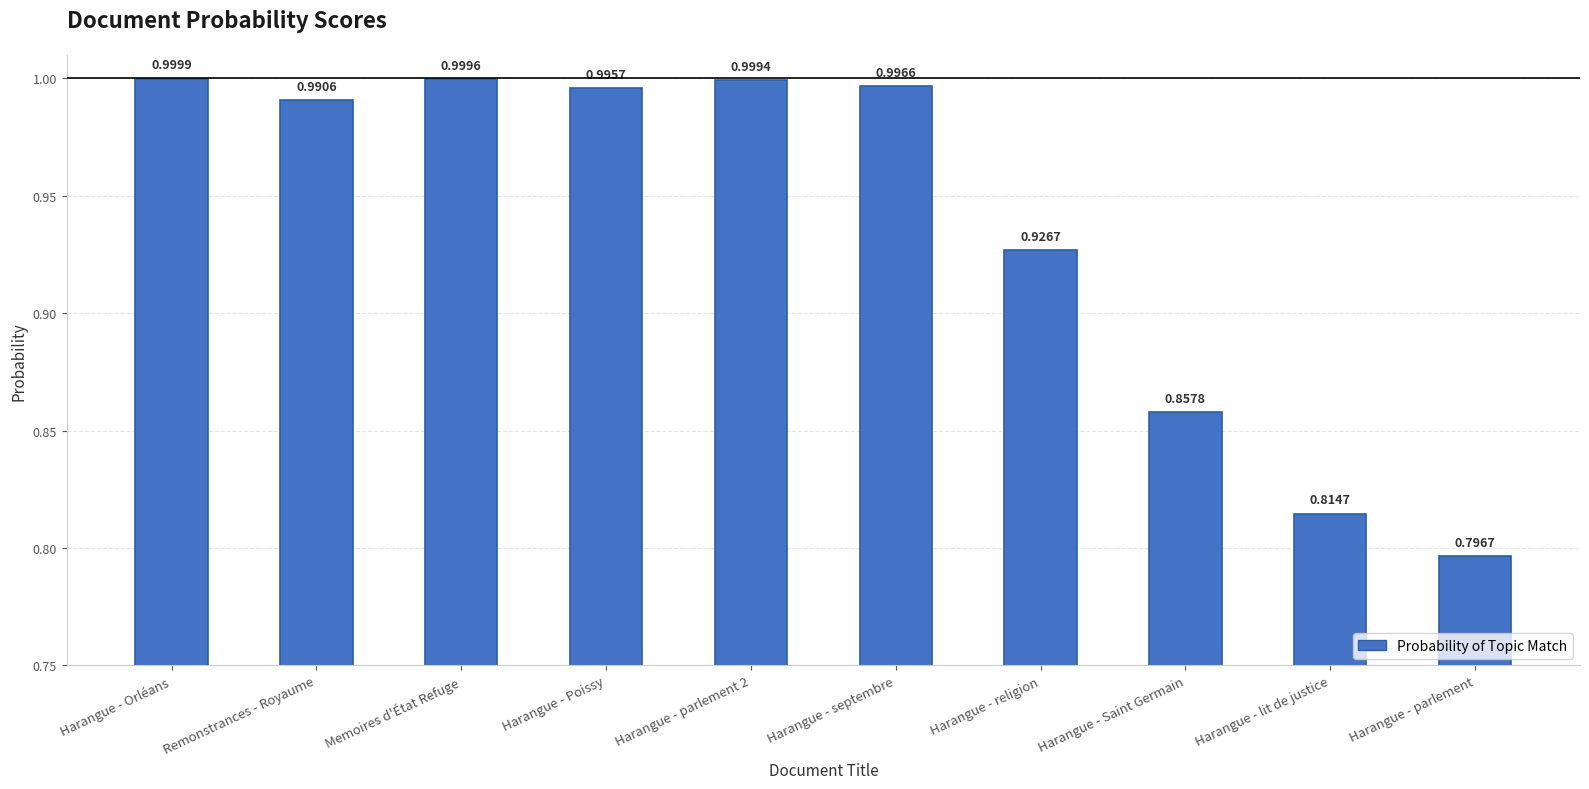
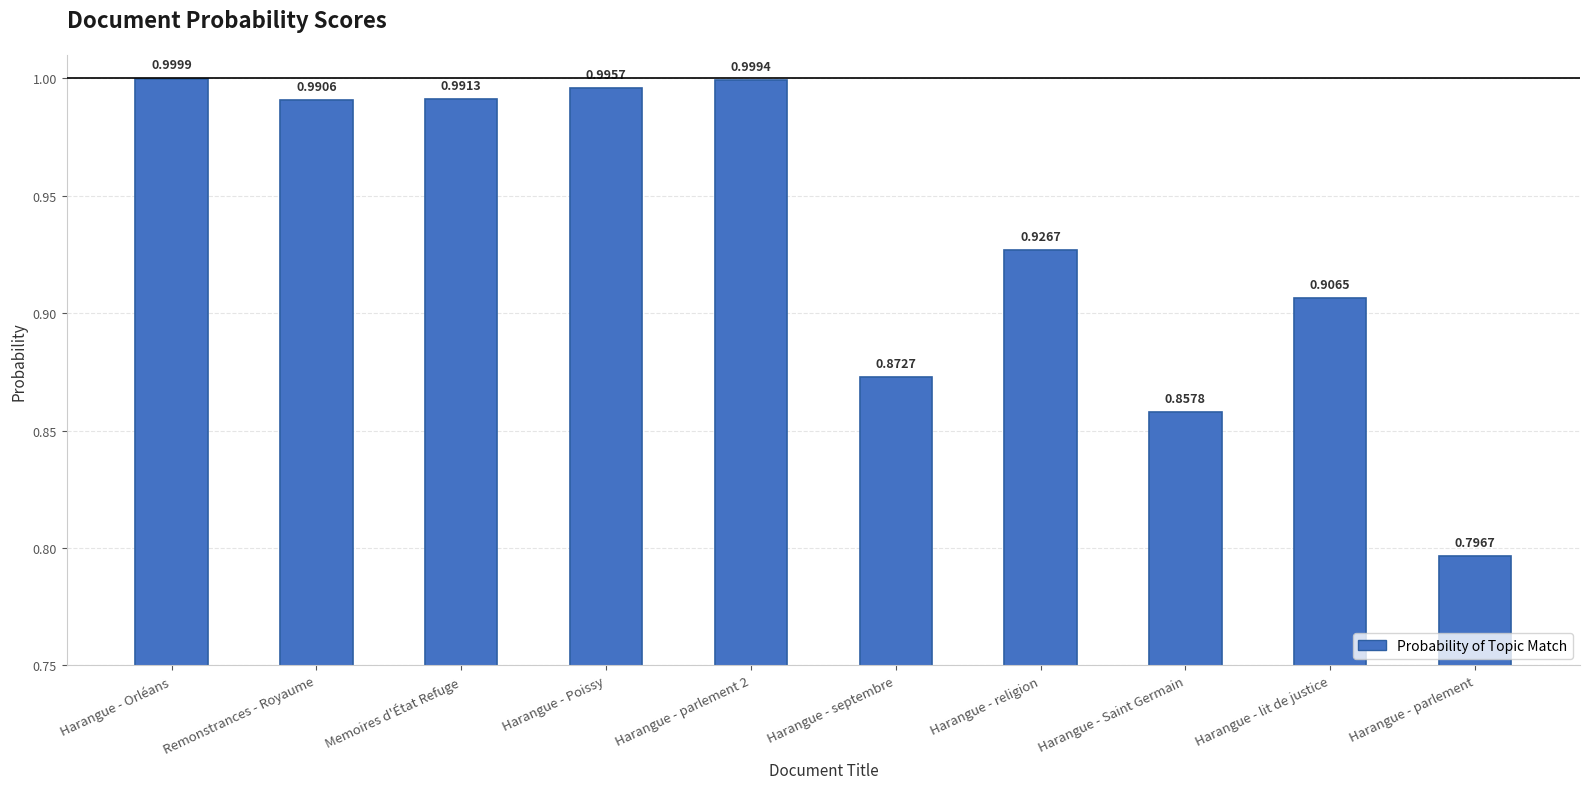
  {
    "Harangue - Orléans": 0.9999,
    "Remonstrances - Royaume": 0.9906,
-   "Memoires d'État Refuge": 0.9996,
+   "Memoires d'État Refuge": 0.9913,
    "Harangue - Poissy": 0.9957,
    "Harangue - parlement 2": 0.9994,
-   "Harangue - septembre": 0.9966,
+   "Harangue - septembre": 0.8727,
    "Harangue - religion": 0.9267,
    "Harangue - Saint Germain": 0.8578,
-   "Harangue - lit de justice": 0.8147,
+   "Harangue - lit de justice": 0.9065,
    "Harangue - parlement": 0.7967
  }
